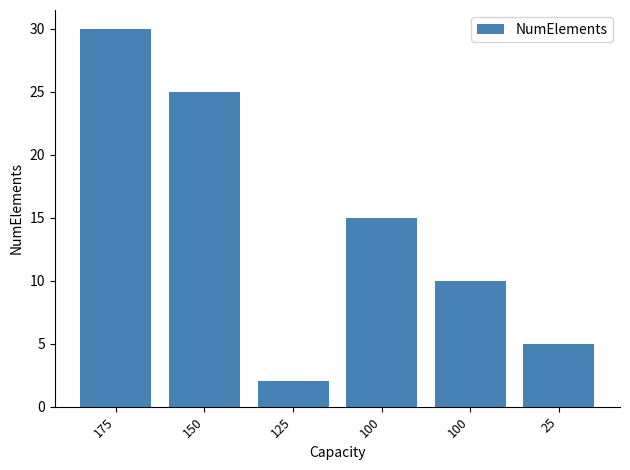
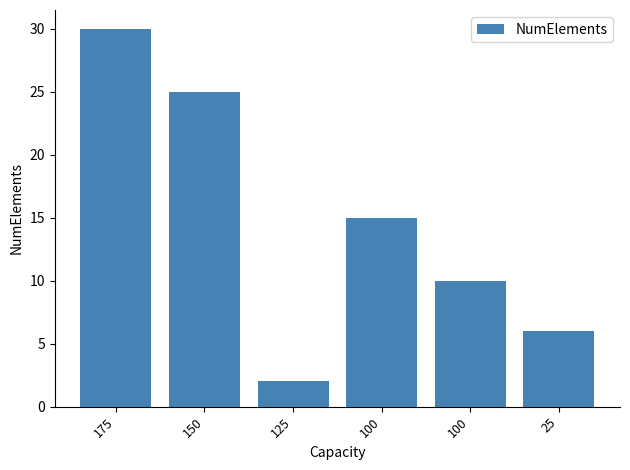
  {
    "175": 30,
    "150": 25,
    "125": 2,
-   "25": 5
+   "25": 6
  }
